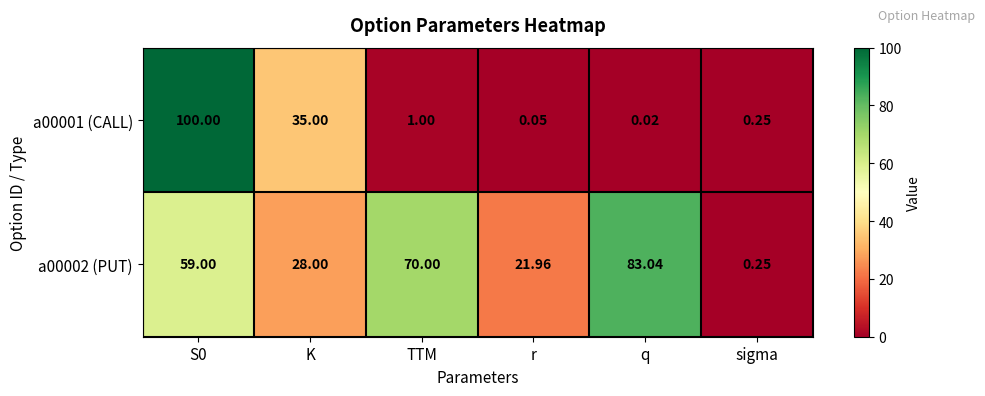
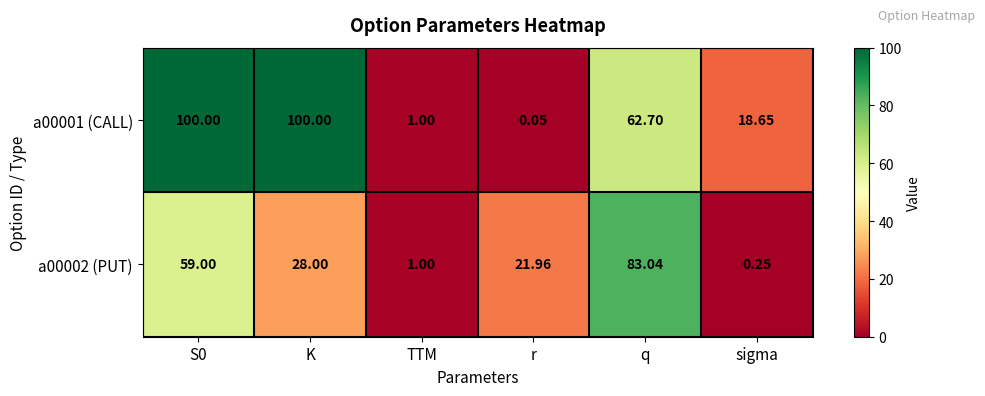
  {
    "a00001 (CALL)": {
      "S0": 100.00,
-     "K": 35.00,
+     "K": 100.00,
      "TTM": 1.00,
      "r": 0.05,
-     "q": 0.02,
-     "sigma": 0.25
+     "q": 62.70,
+     "sigma": 18.65
    },
    "a00002 (PUT)": {
      "S0": 59.00,
      "K": 28.00,
-     "TTM": 70.00,
+     "TTM": 1.00,
      "r": 21.96,
      "q": 83.04,
      "sigma": 0.25
    }
  }
